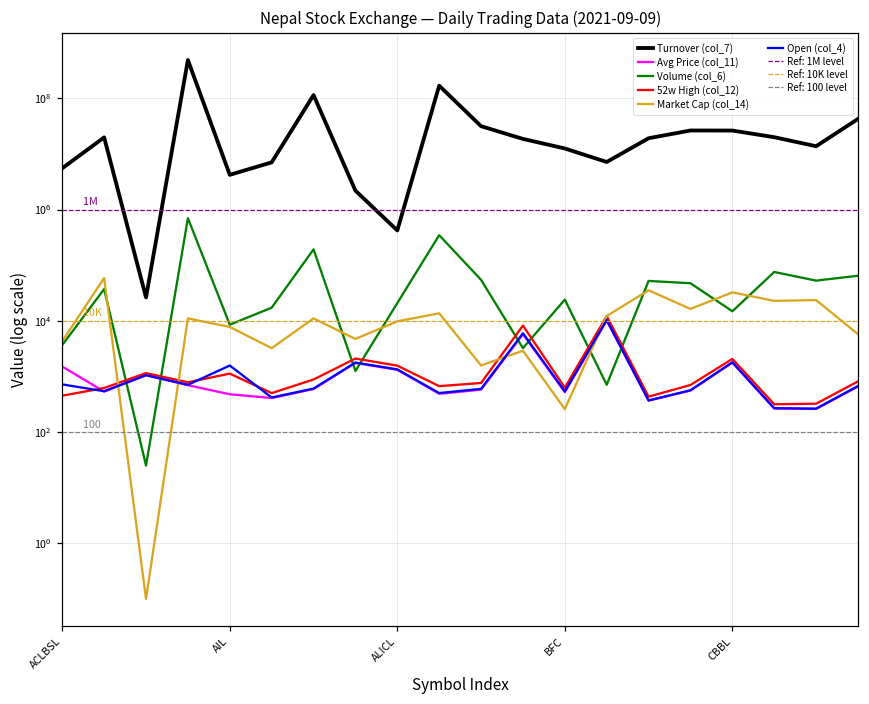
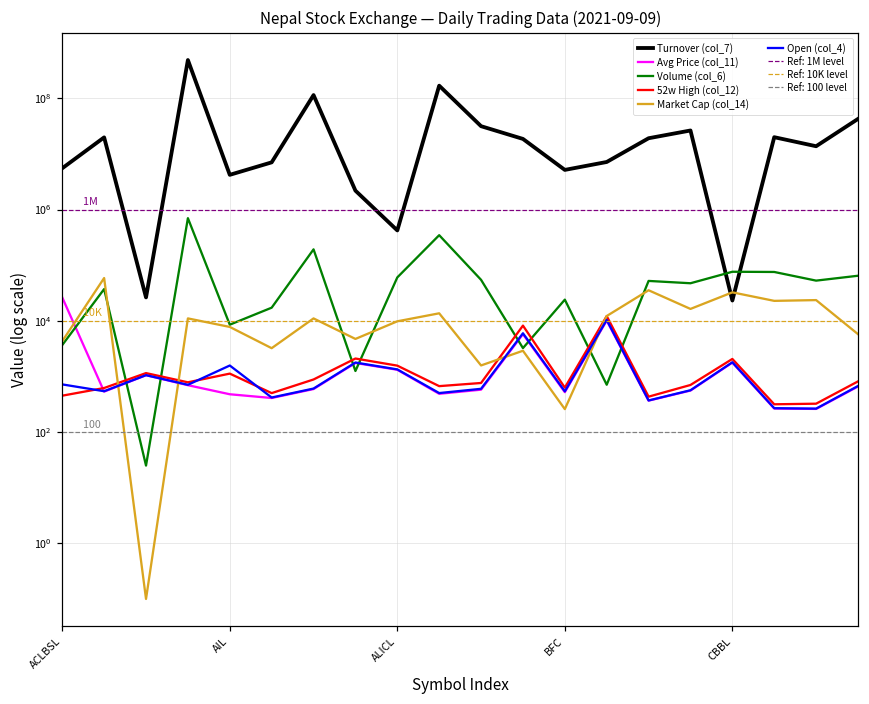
  {
    "Turnover (col_7)": {
      "ACLBSL": 6000000,
      "AIL": 4000000,
      "ALICL": 400000,
-     "BFC": 13000000,
-     "CBBL": 30000000
+     "BFC": 5000000,
+     "CBBL": 20000
    },
    "Avg Price (col_11)": {
-     "ACLBSL": 1500,
+     "ACLBSL": 30000,
      "AIL": 500
    },
    "Volume (col_6)": {
      "ACLBSL": 4000,
-     "ALICL": 21000,
+     "ALICL": 60000,
      "BFC": 20000,
-     "CBBL": 15000
+     "CBBL": 80000
    },
    "52w High (col_12)": {
      "ACLBSL": 500,
      "AIL": 1100,
      "ALICL": 1600,
      "BFC": 600,
      "CBBL": 2100
    },
    "Market Cap (col_14)": {
      "ACLBSL": 4000,
      "ALICL": 10000,
      "BFC": 300,
      "CBBL": 30000
    },
    "Open (col_4)": {
      "ACLBSL": 700,
      "AIL": 1600
    }
  }
